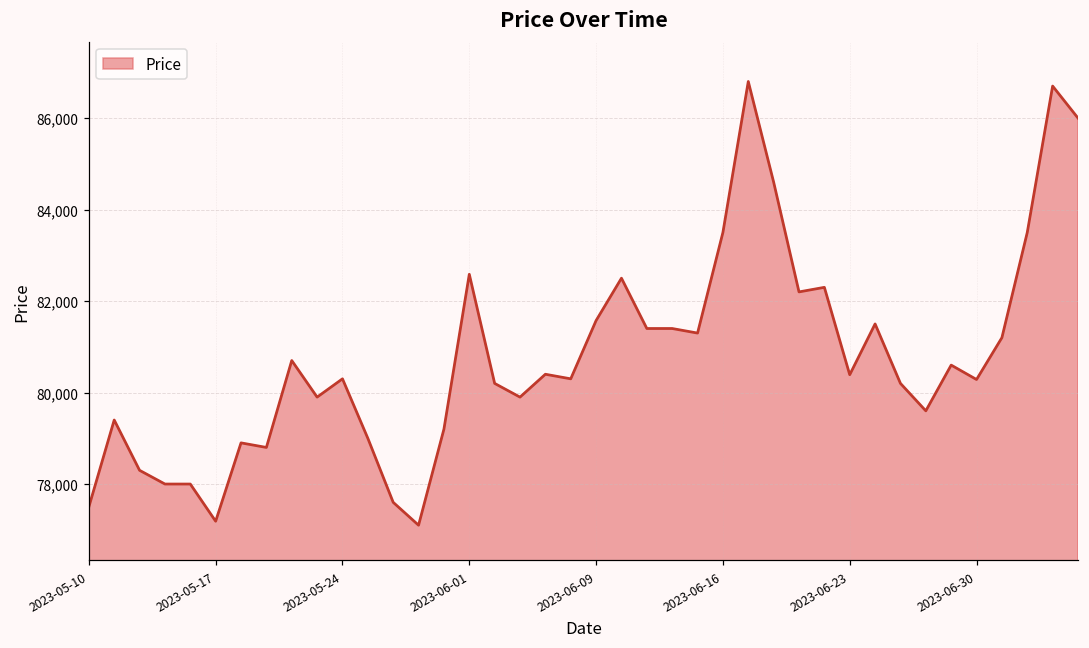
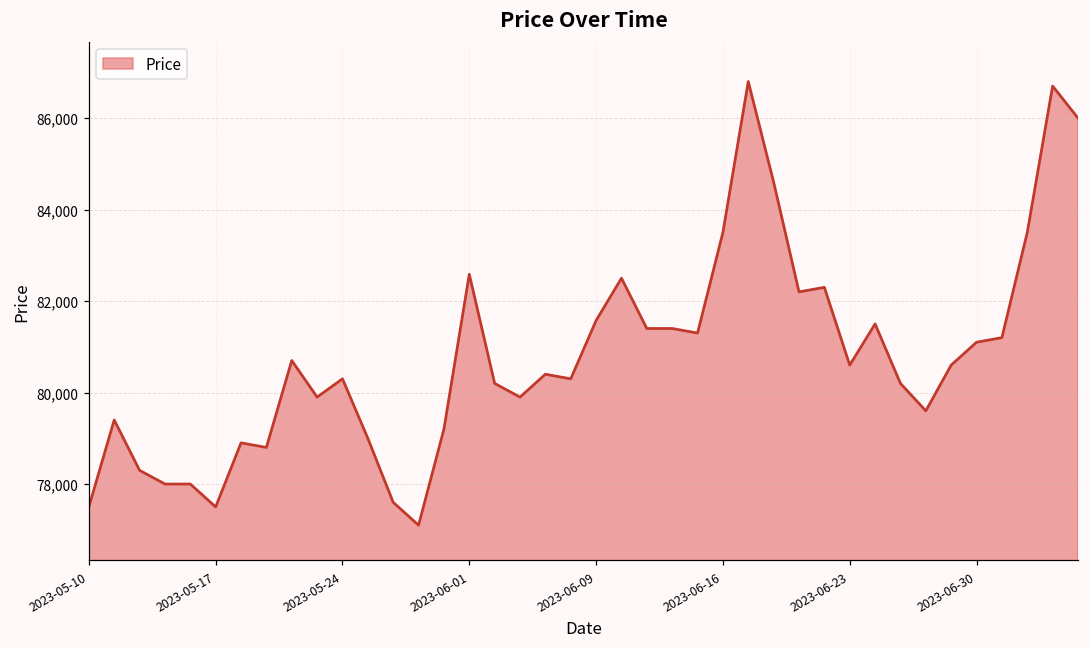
  {
    "2023-05-10": "77,500",
-   "2023-05-17": "77,200",
+   "2023-05-17": "77,500",
    "2023-05-24": "80,300",
    "2023-06-01": "82,600",
    "2023-06-09": "81,600",
    "2023-06-16": "83,500",
-   "2023-06-23": "80,400",
-   "2023-06-30": "80,300"
+   "2023-06-23": "80,600",
+   "2023-06-30": "81,100"
  }
